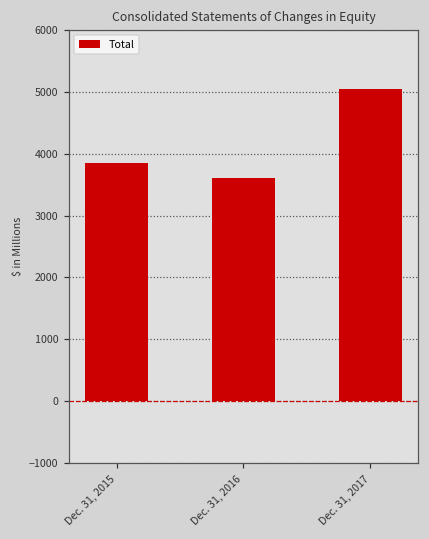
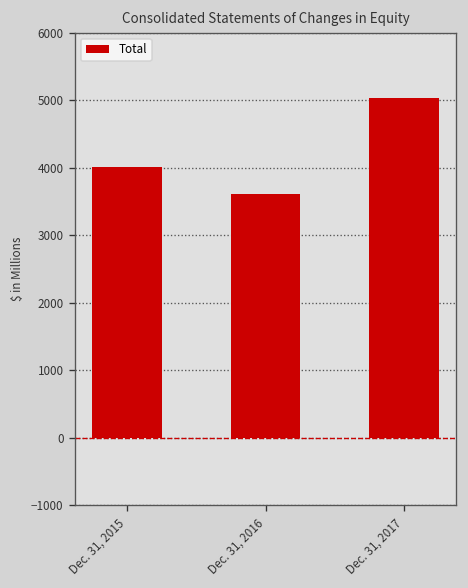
  {
-   "Dec. 31, 2015": 3900,
+   "Dec. 31, 2015": 4000,
    "Dec. 31, 2016": 3600,
    "Dec. 31, 2017": 5000
  }
